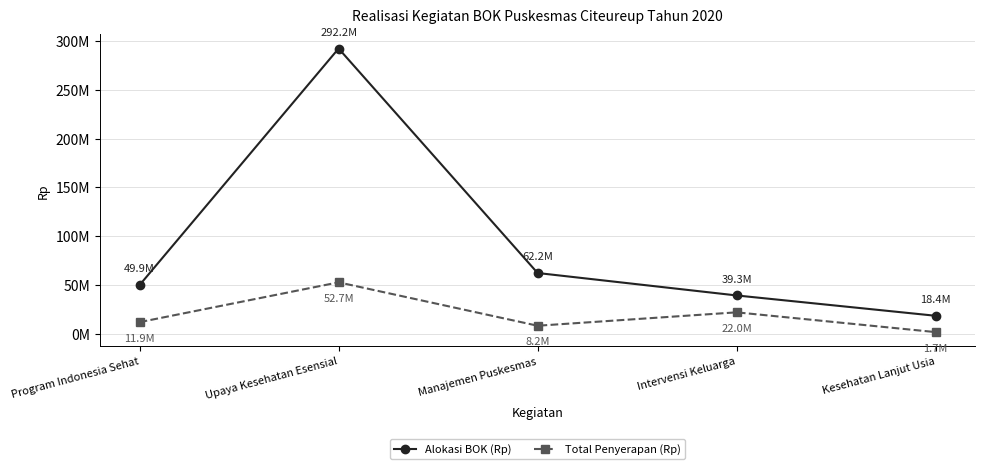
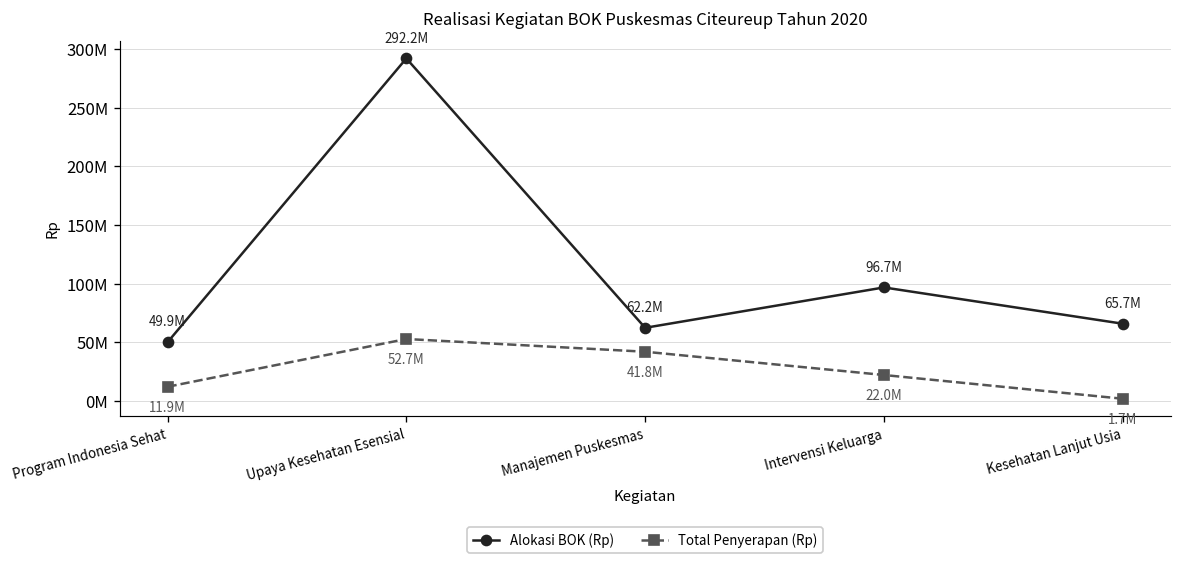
  {
    "Alokasi BOK (Rp)": {
      "Program Indonesia Sehat": "49.9M",
      "Upaya Kesehatan Esensial": "292.2M",
      "Manajemen Puskesmas": "62.2M",
-     "Intervensi Keluarga": "39.3M",
-     "Kesehatan Lanjut Usia": "18.4M"
+     "Intervensi Keluarga": "96.7M",
+     "Kesehatan Lanjut Usia": "65.7M"
    },
    "Total Penyerapan (Rp)": {
      "Program Indonesia Sehat": "11.9M",
      "Upaya Kesehatan Esensial": "52.7M",
-     "Manajemen Puskesmas": "8.2M",
+     "Manajemen Puskesmas": "41.8M",
      "Intervensi Keluarga": "22.0M",
      "Kesehatan Lanjut Usia": "1.7M"
    }
  }
